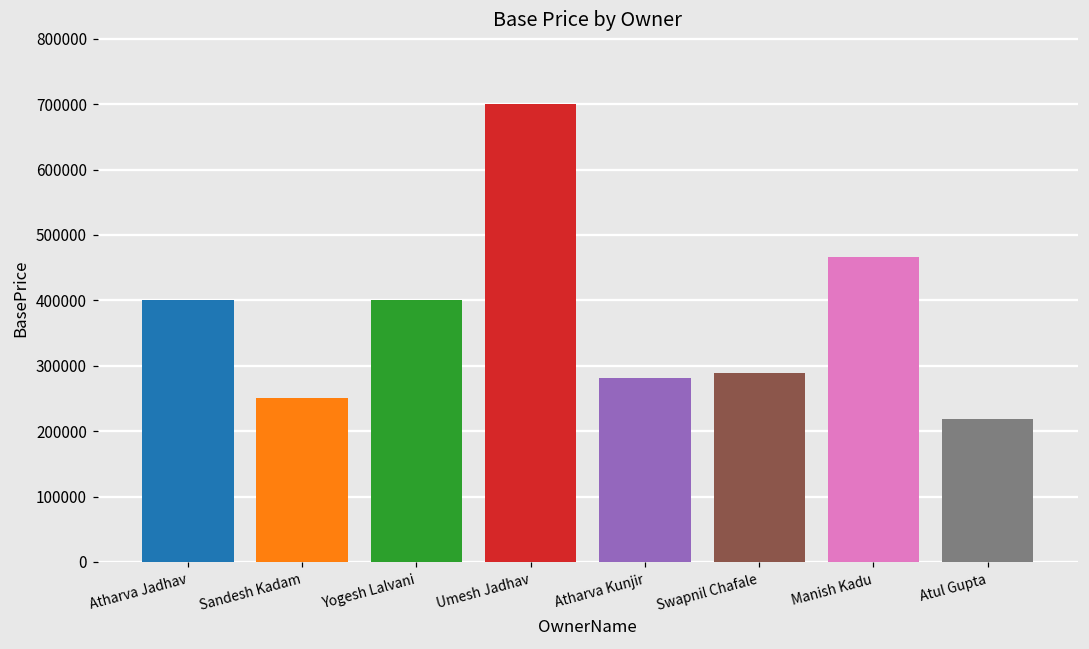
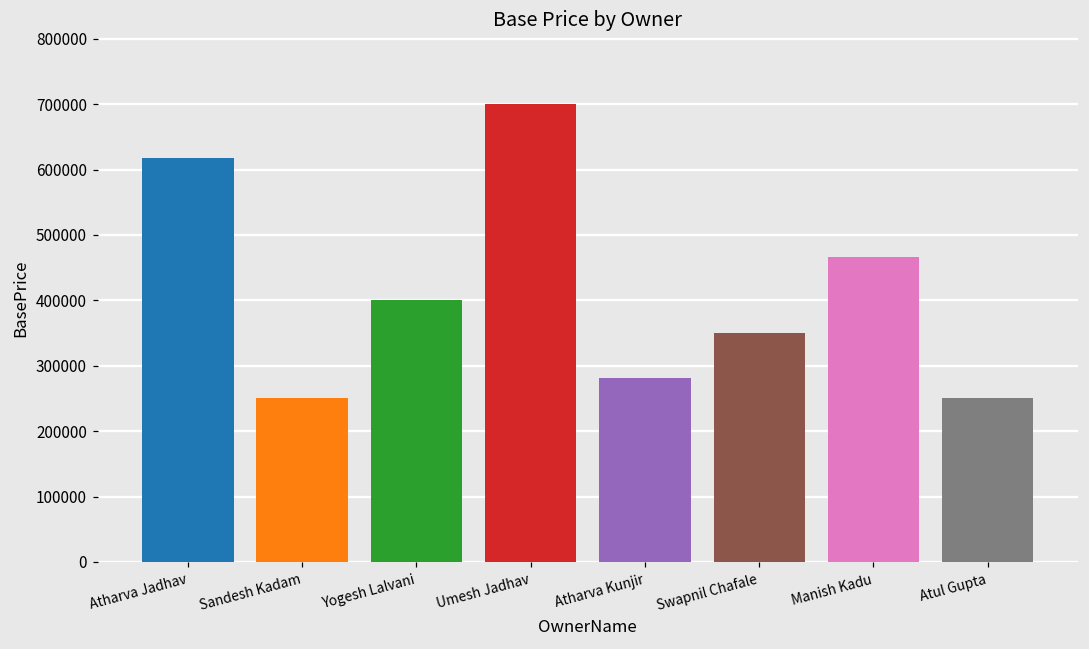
  {
-   "Atharva Jadhav": 400000,
+   "Atharva Jadhav": 620000,
    "Sandesh Kadam": 250000,
    "Yogesh Lalvani": 400000,
    "Umesh Jadhav": 700000,
    "Atharva Kunjir": 280000,
-   "Swapnil Chafale": 290000,
+   "Swapnil Chafale": 350000,
    "Manish Kadu": 470000,
-   "Atul Gupta": 220000
+   "Atul Gupta": 250000
  }
